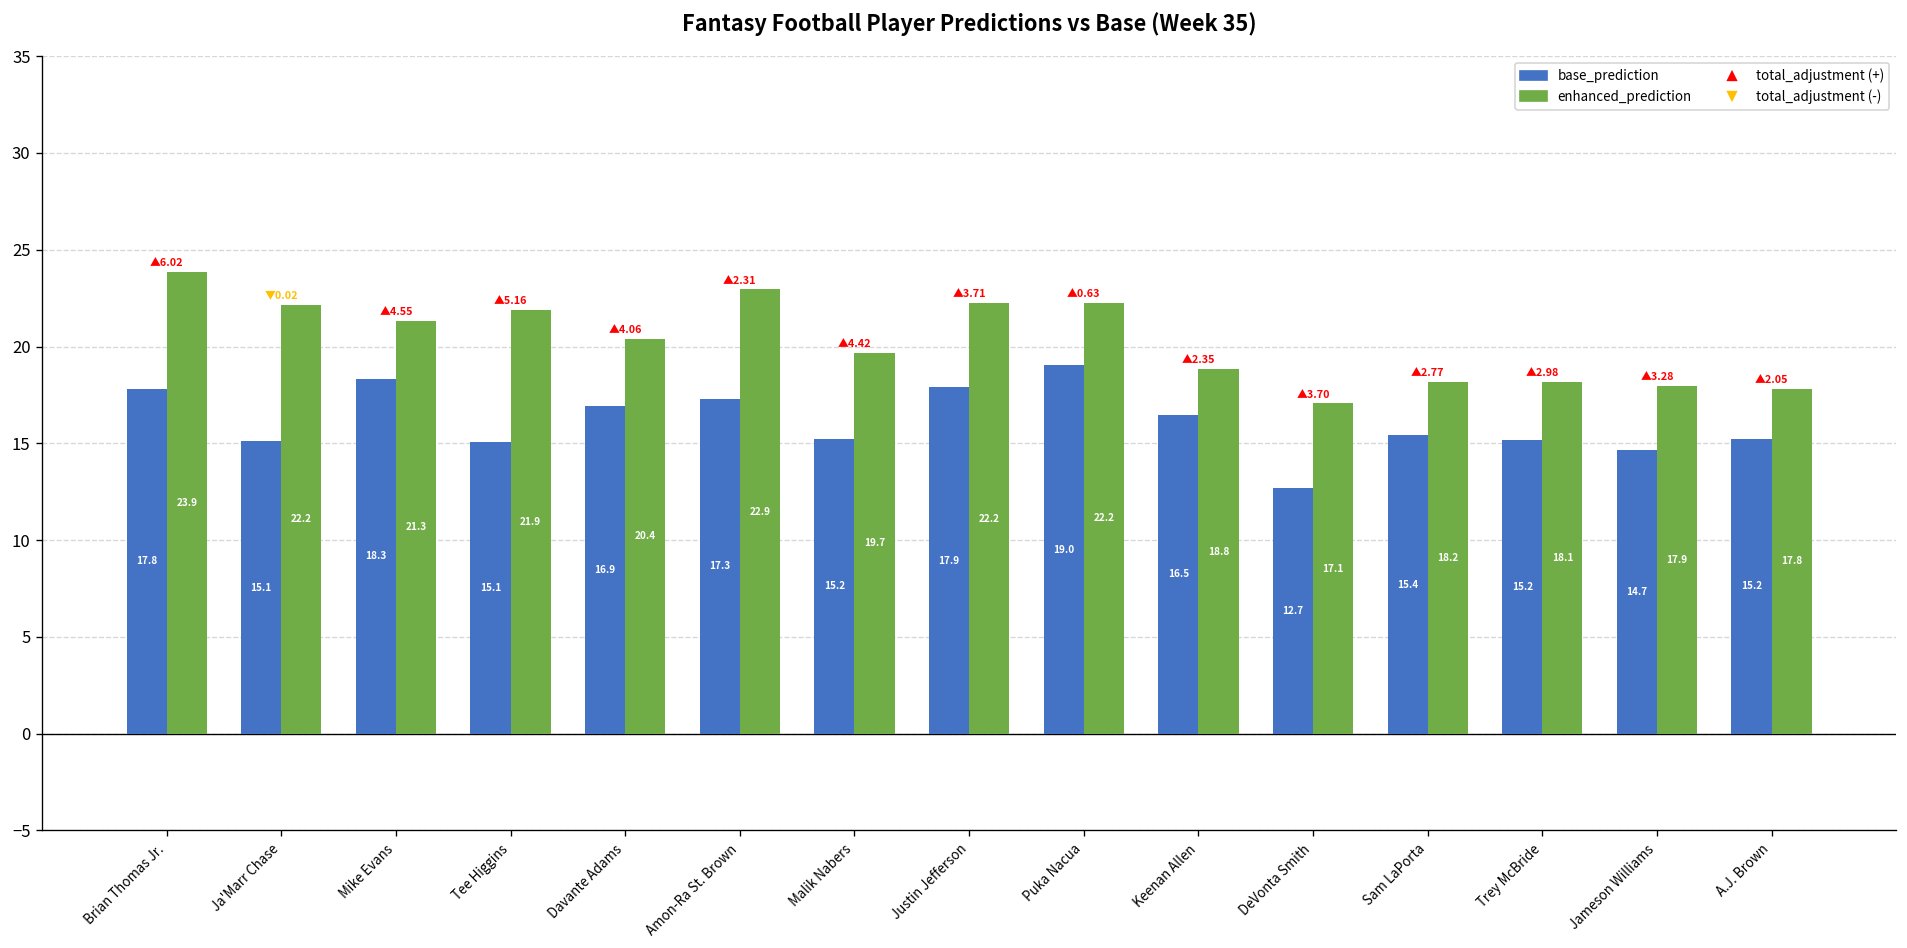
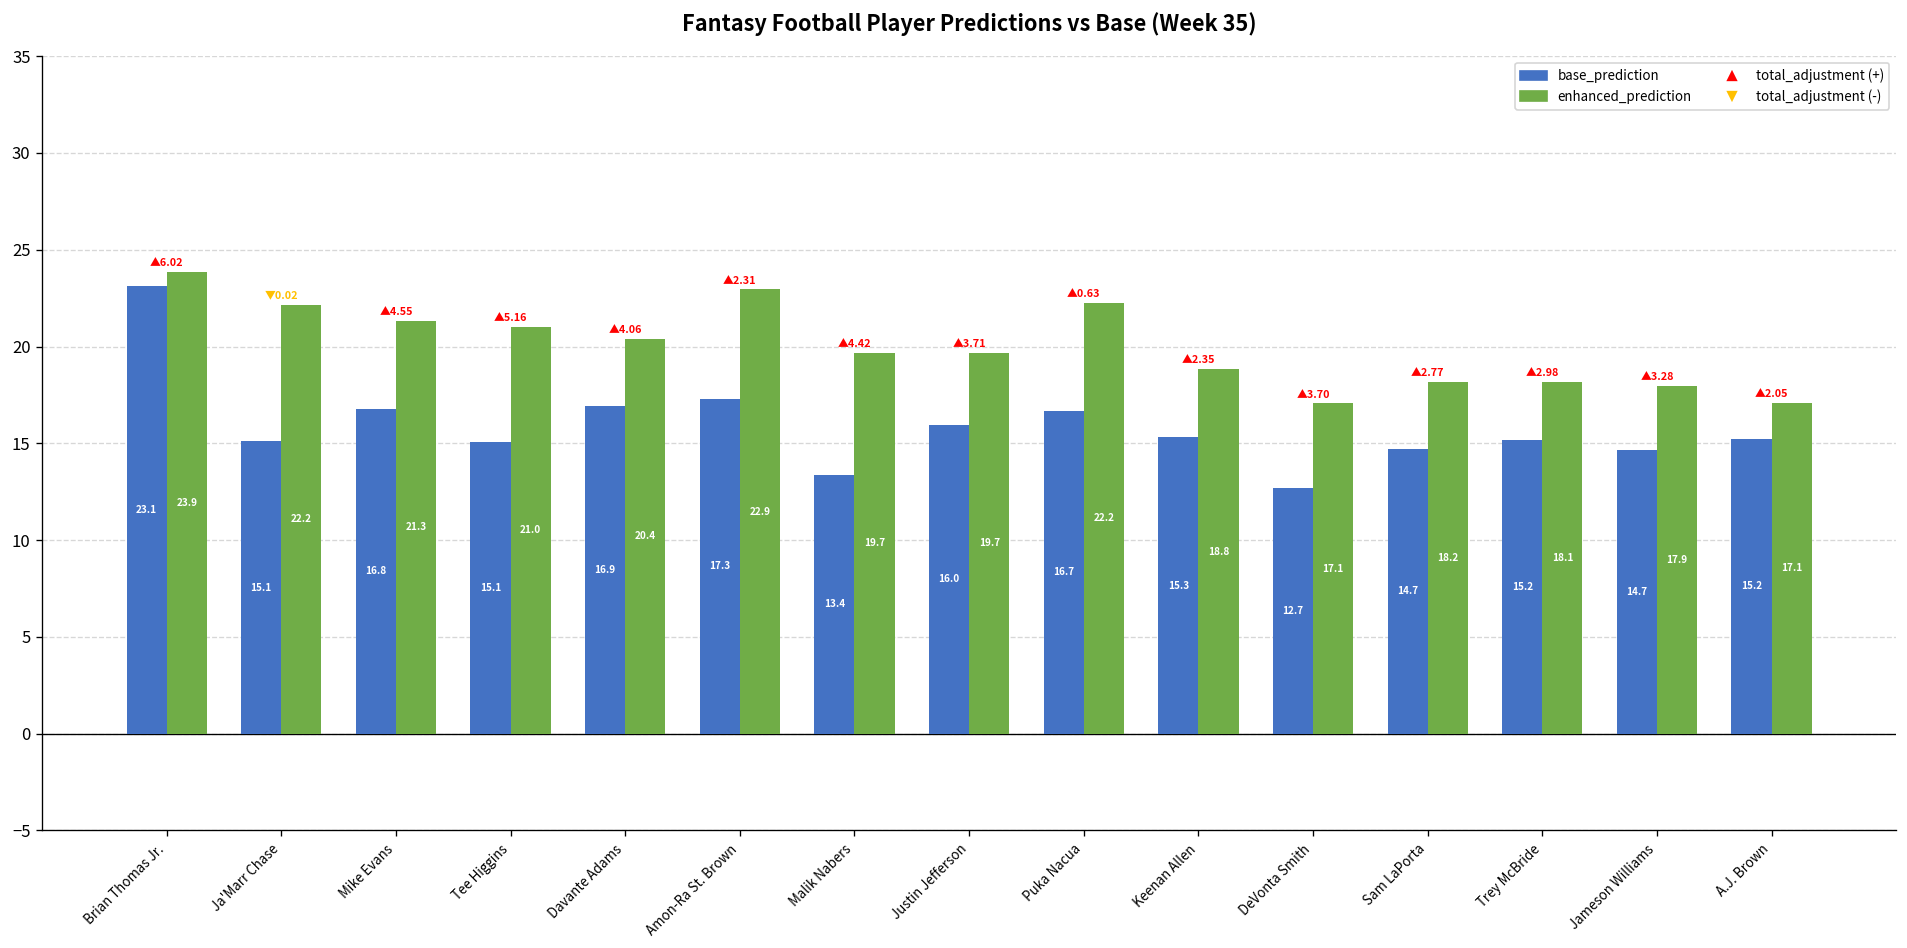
  {
    "base_prediction": {
-     "Brian Thomas Jr.": 17.8,
+     "Brian Thomas Jr.": 23.1,
      "Ja'Marr Chase": 15.1,
-     "Mike Evans": 18.3,
+     "Mike Evans": 16.8,
      "Tee Higgins": 15.1,
      "Davante Adams": 16.9,
      "Amon-Ra St. Brown": 17.3,
-     "Malik Nabers": 15.2,
-     "Justin Jefferson": 17.9,
-     "Puka Nacua": 19.0,
-     "Keenan Allen": 16.5,
+     "Malik Nabers": 13.4,
+     "Justin Jefferson": 16.0,
+     "Puka Nacua": 16.7,
+     "Keenan Allen": 15.3,
      "DeVonta Smith": 12.7,
-     "Sam LaPorta": 15.4,
+     "Sam LaPorta": 14.7,
      "Trey McBride": 15.2,
      "Jameson Williams": 14.7,
      "A.J. Brown": 15.2
    },
    "enhanced_prediction": {
      "Brian Thomas Jr.": 23.9,
      "Ja'Marr Chase": 22.2,
      "Mike Evans": 21.3,
-     "Tee Higgins": 21.9,
+     "Tee Higgins": 21.0,
      "Davante Adams": 20.4,
      "Amon-Ra St. Brown": 22.9,
      "Malik Nabers": 19.7,
-     "Justin Jefferson": 22.2,
+     "Justin Jefferson": 19.7,
      "Puka Nacua": 22.2,
      "Keenan Allen": 18.8,
      "DeVonta Smith": 17.1,
      "Sam LaPorta": 18.2,
      "Trey McBride": 18.1,
      "Jameson Williams": 17.9,
-     "A.J. Brown": 17.8
+     "A.J. Brown": 17.1
    }
  }
